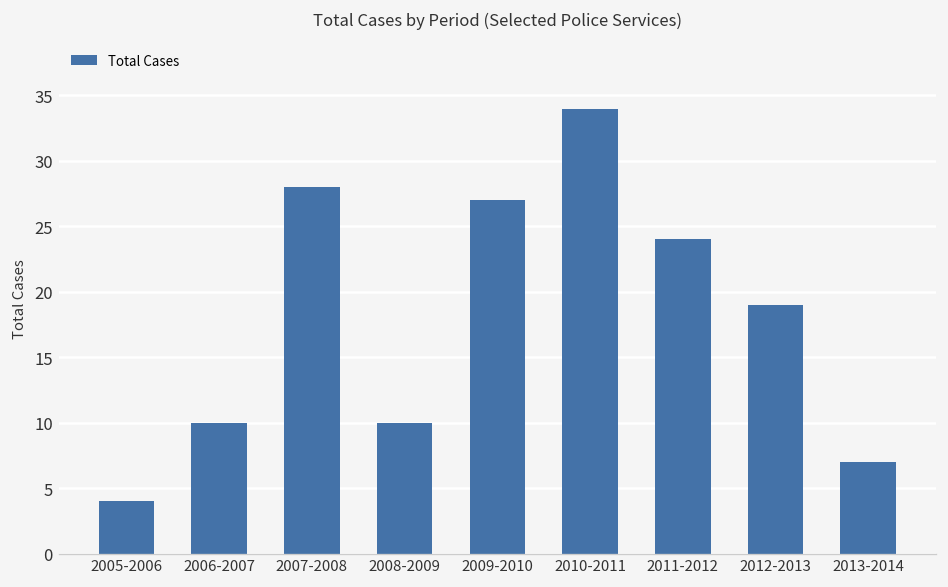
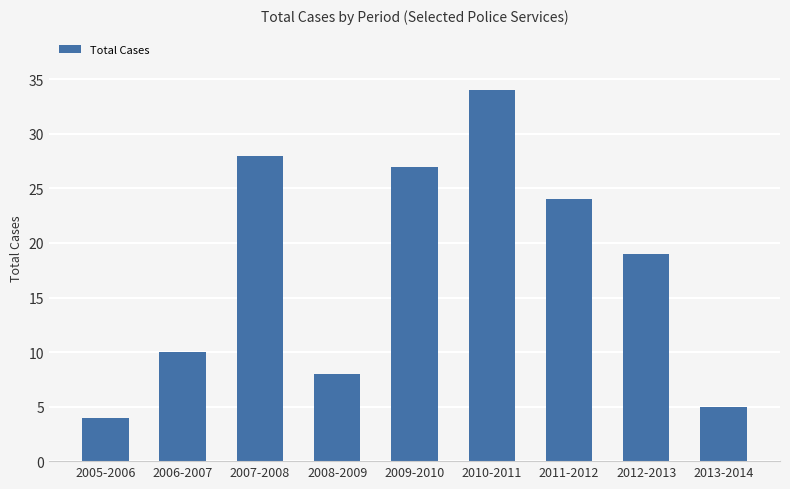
  {
    "2005-2006": 4,
    "2006-2007": 10,
    "2007-2008": 28,
-   "2008-2009": 10,
+   "2008-2009": 8,
    "2009-2010": 27,
    "2010-2011": 34,
    "2011-2012": 24,
    "2012-2013": 19,
-   "2013-2014": 7
+   "2013-2014": 5
  }
